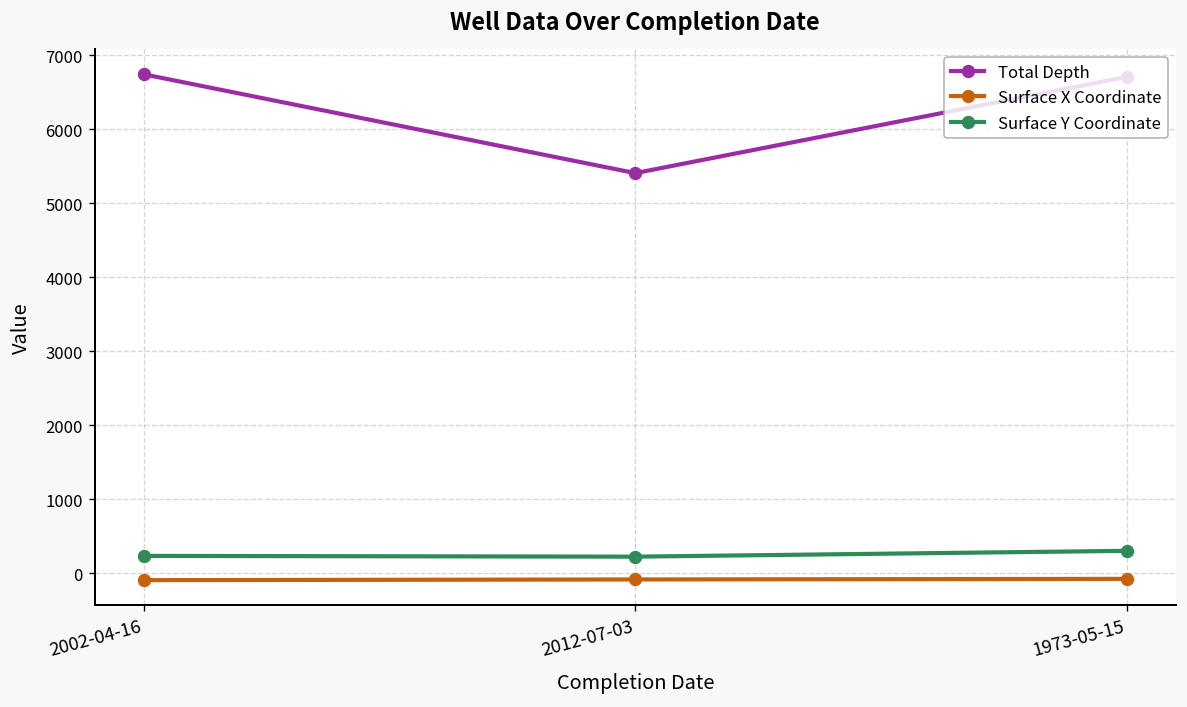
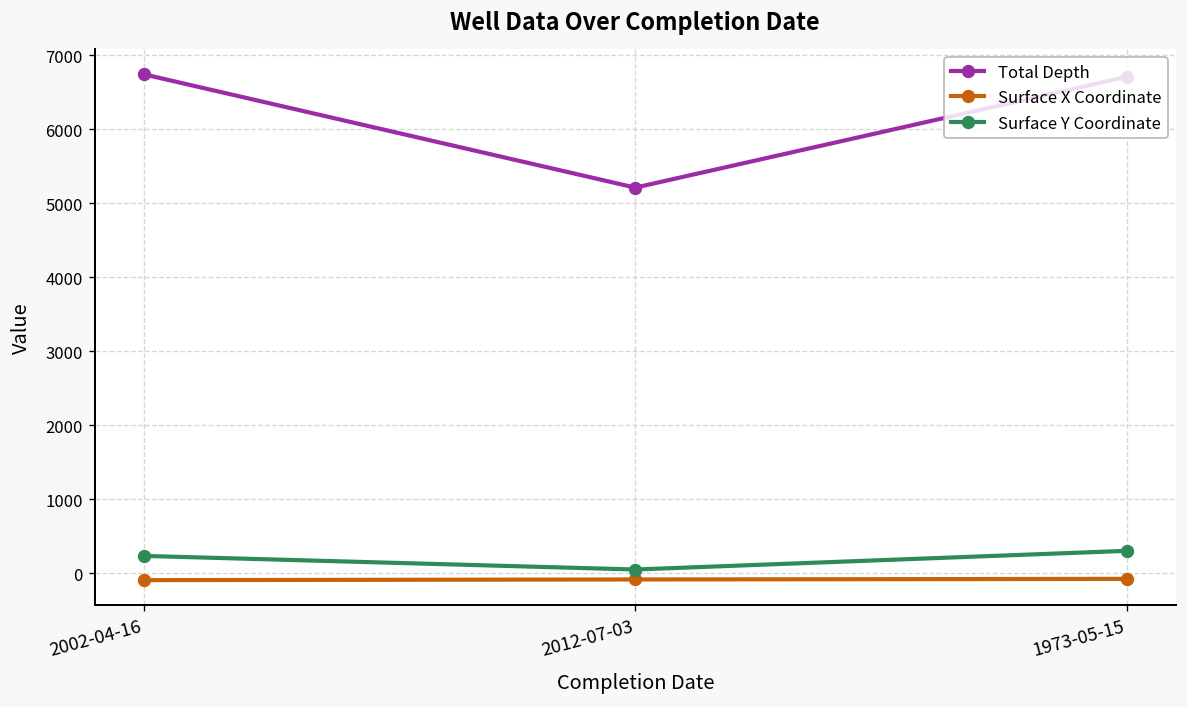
  {
    "Total Depth": {
      "2002-04-16": 6700,
-     "2012-07-03": 5400
+     "2012-07-03": 5200
    },
    "Surface X Coordinate": {
      "2002-04-16": -100,
      "2012-07-03": -100,
      "1973-05-15": -100
    },
    "Surface Y Coordinate": {
      "2002-04-16": 200,
-     "2012-07-03": 200,
+     "2012-07-03": 0,
      "1973-05-15": 300
    }
  }
